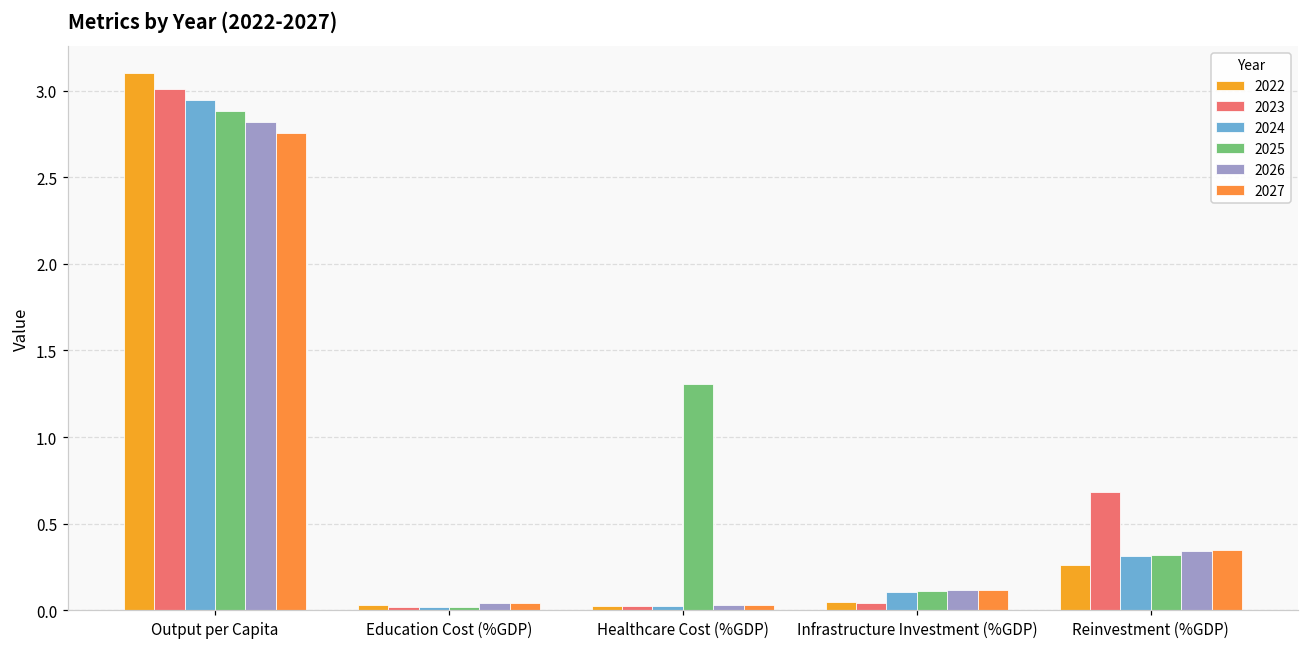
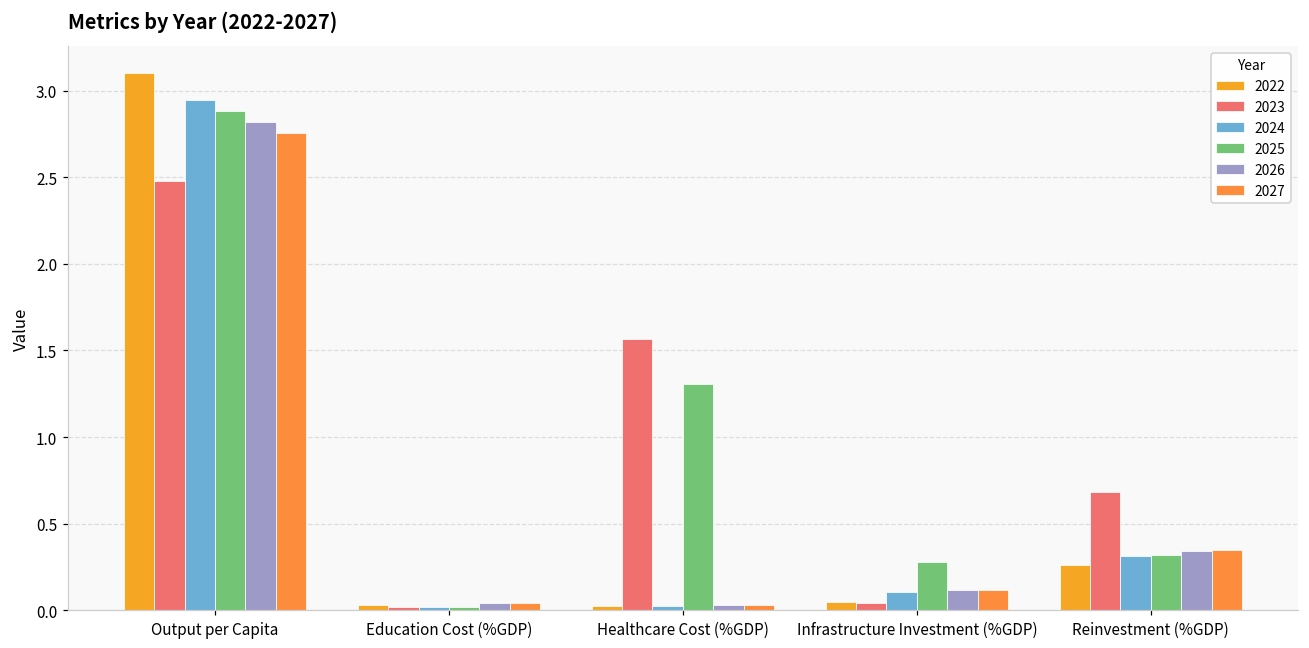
  {
    "2023": {
-     "Output per Capita": 3.01,
+     "Output per Capita": 2.48,
      "Education Cost (%GDP)": 0.02,
-     "Healthcare Cost (%GDP)": 0.03,
+     "Healthcare Cost (%GDP)": 1.56,
      "Infrastructure Investment (%GDP)": 0.04,
      "Reinvestment (%GDP)": 0.68
    },
    "2025": {
      "Output per Capita": 2.89,
      "Education Cost (%GDP)": 0.02,
      "Healthcare Cost (%GDP)": 1.31,
-     "Infrastructure Investment (%GDP)": 0.11,
+     "Infrastructure Investment (%GDP)": 0.28,
      "Reinvestment (%GDP)": 0.32
    }
  }
